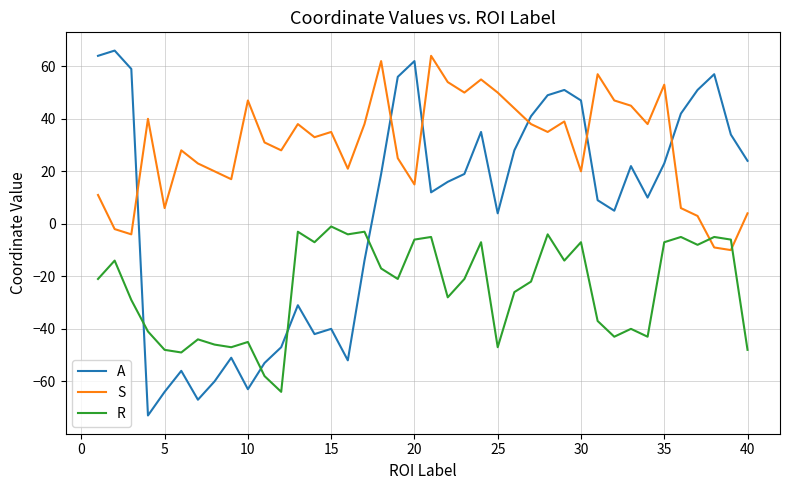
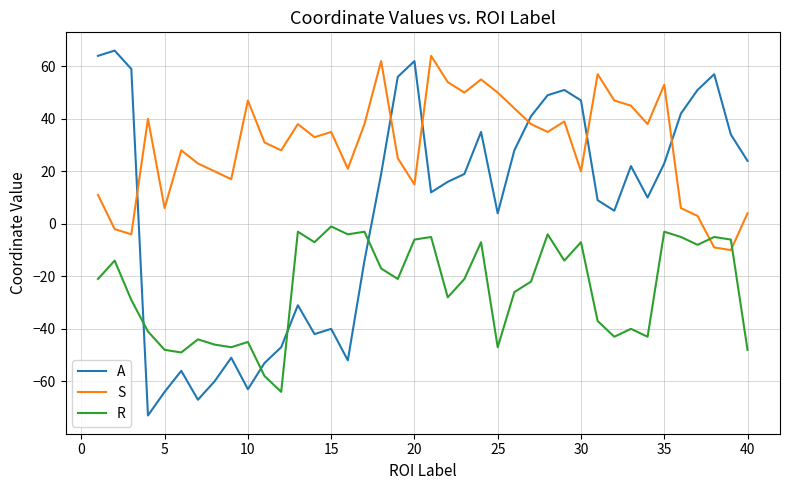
  {
    "A": {
      "5": -64,
      "10": -63,
      "15": -40,
      "20": 62,
      "25": 4,
      "30": 47,
      "35": 23,
      "40": 24
    },
    "S": {
      "5": 6,
      "10": 47,
      "15": 35,
      "20": 15,
      "25": 50,
      "30": 20,
      "35": 53,
      "40": 4
    },
    "R": {
      "5": -48,
      "10": -45,
      "15": -1,
      "20": -6,
      "25": -47,
      "30": -7,
-     "35": -7,
+     "35": -3,
      "40": -48
    }
  }
